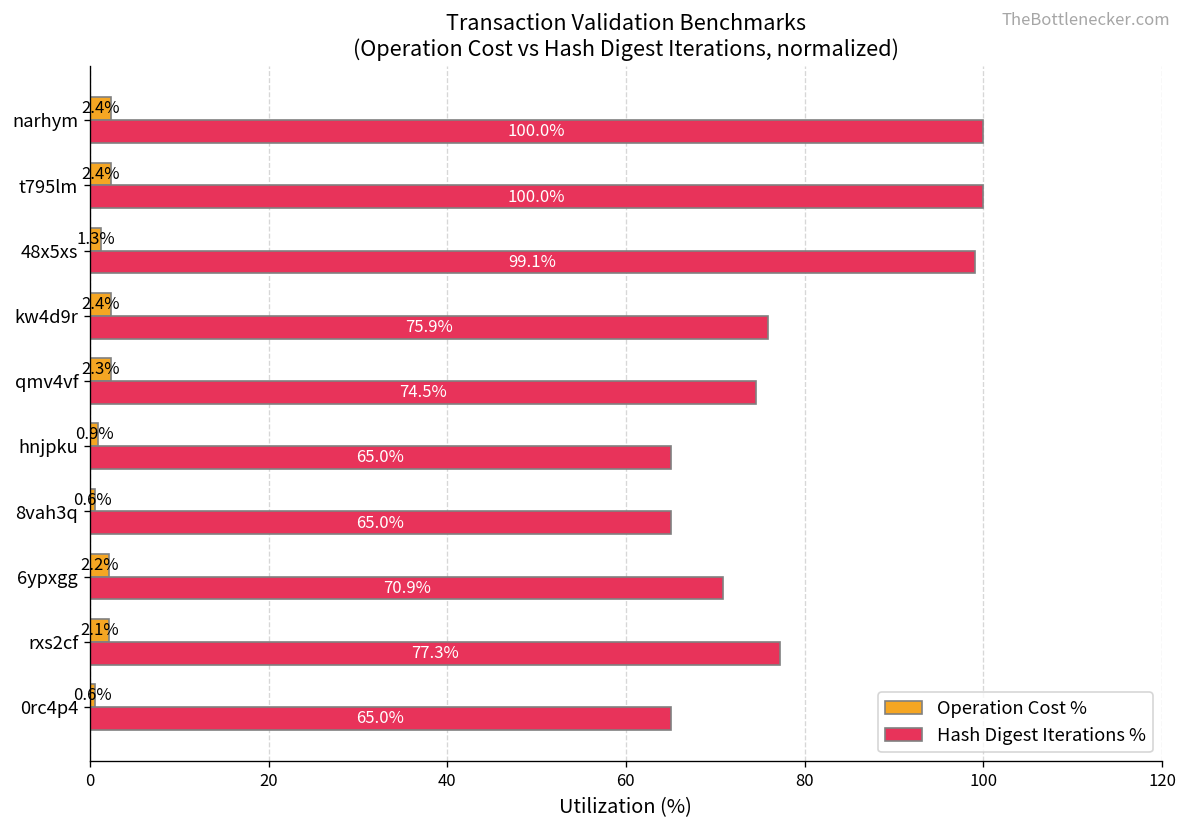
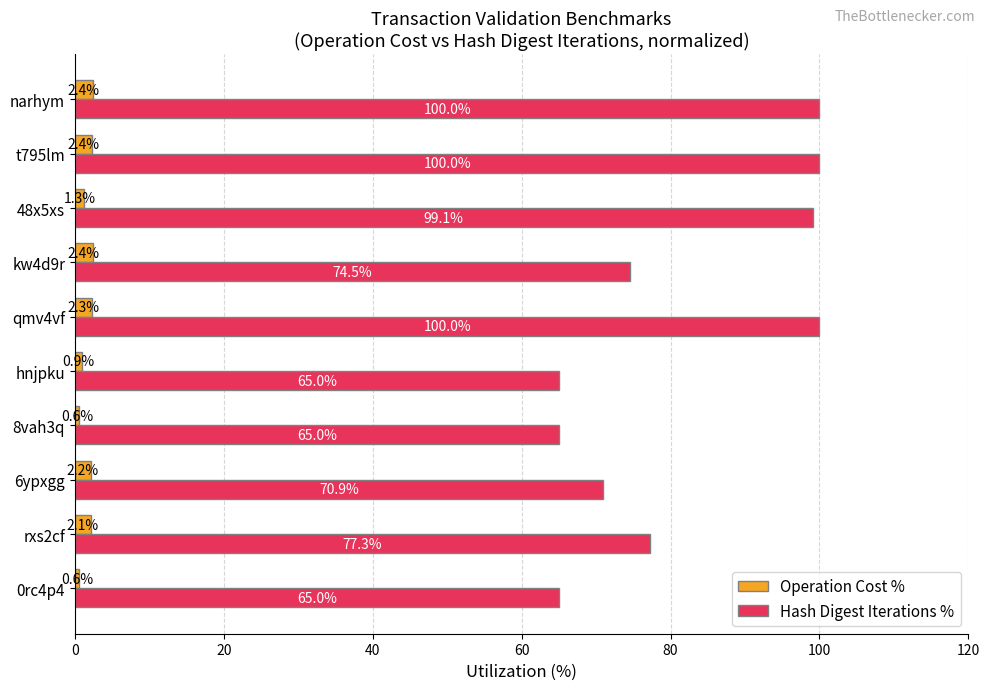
  {
    "Operation Cost %": {
      "narhym": "2.4%",
      "t795lm": "2.4%",
      "48x5xs": "1.3%",
      "kw4d9r": "2.4%",
      "qmv4vf": "2.3%",
      "hnjpku": "0.9%",
      "8vah3q": "0.6%",
      "6ypxgg": "2.2%",
      "rxs2cf": "2.1%",
      "0rc4p4": "0.6%"
    },
    "Hash Digest Iterations %": {
      "narhym": "100.0%",
      "t795lm": "100.0%",
      "48x5xs": "99.1%",
-     "kw4d9r": "75.9%",
-     "qmv4vf": "74.5%",
+     "kw4d9r": "74.5%",
+     "qmv4vf": "100.0%",
      "hnjpku": "65.0%",
      "8vah3q": "65.0%",
      "6ypxgg": "70.9%",
      "rxs2cf": "77.3%",
      "0rc4p4": "65.0%"
    }
  }
